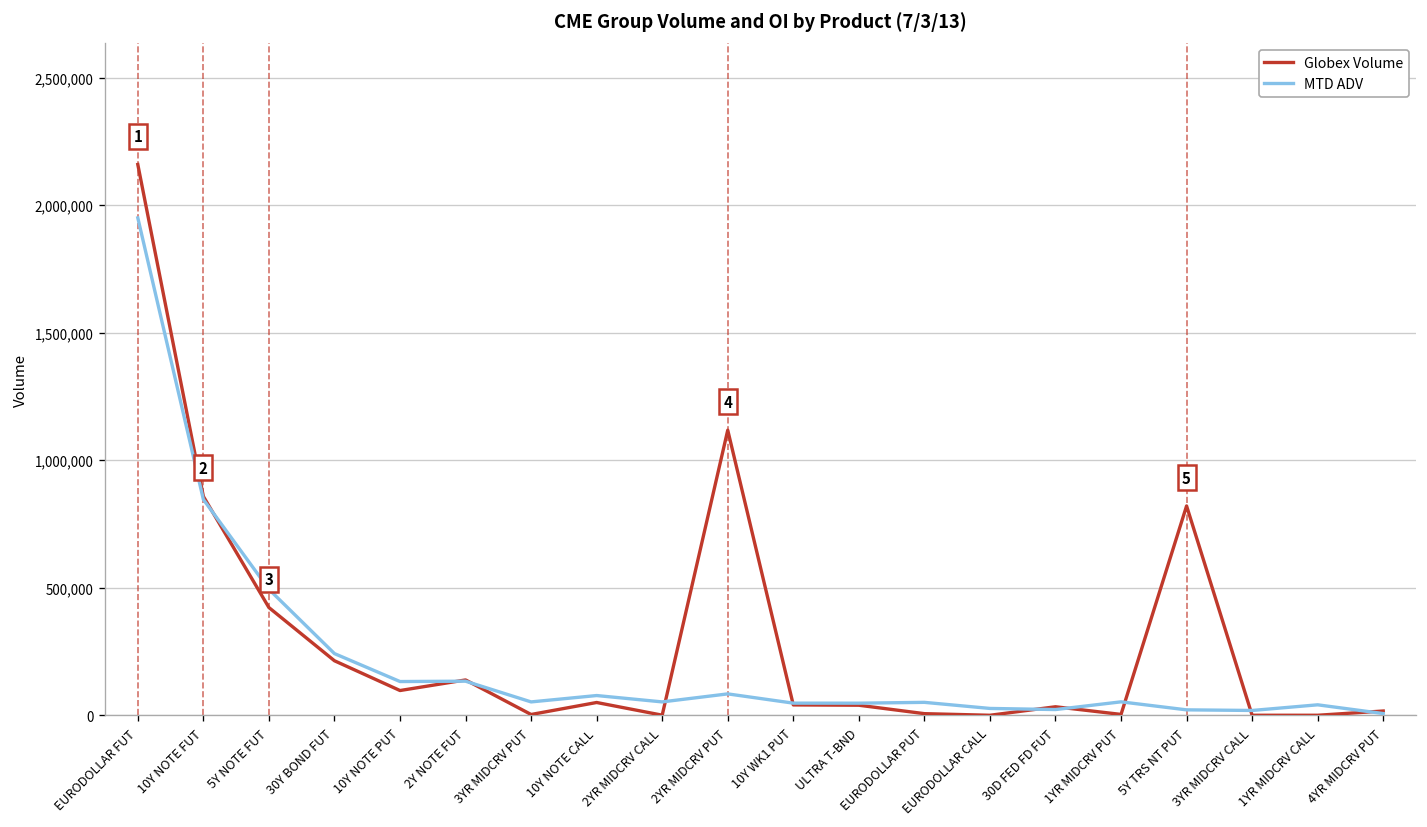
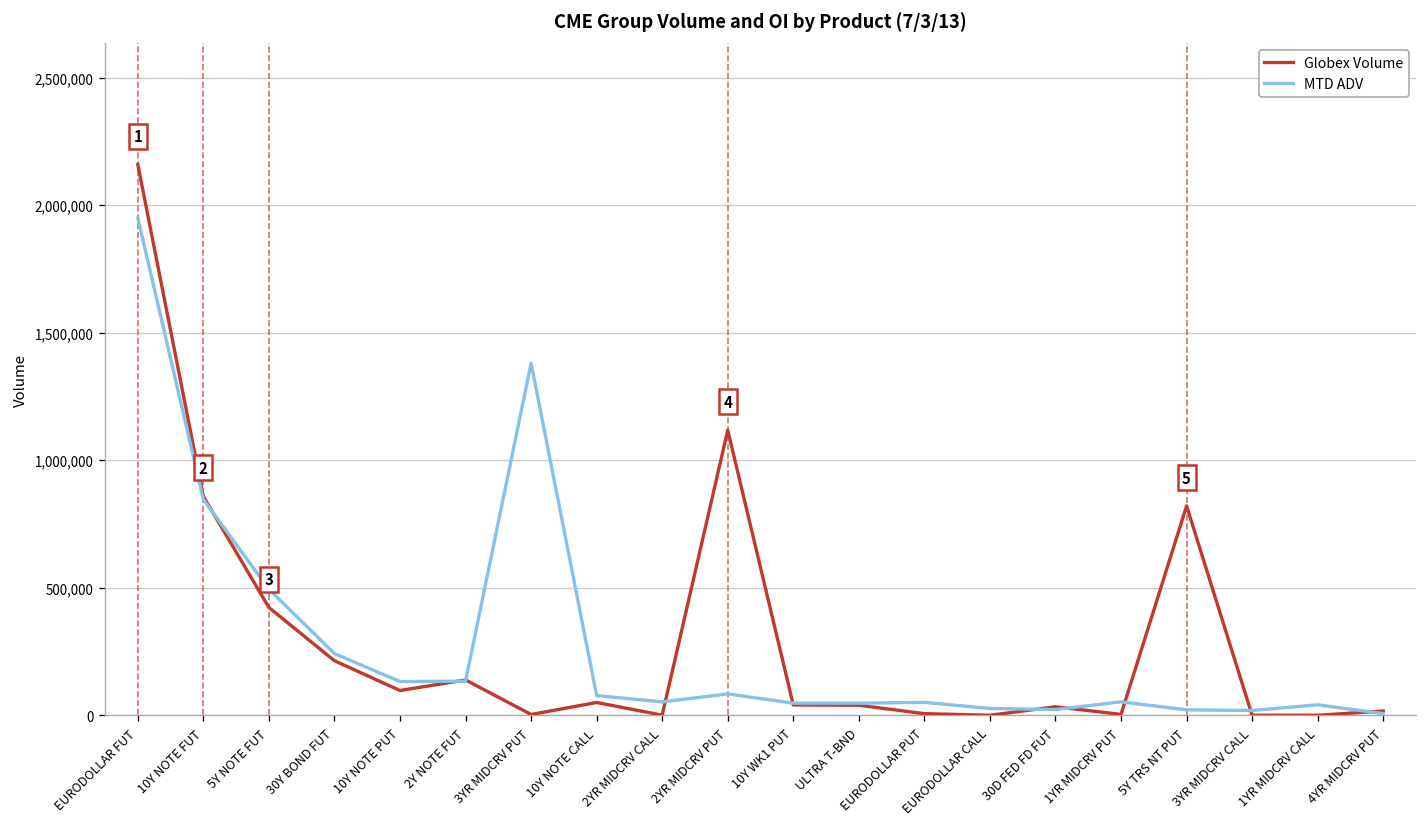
  {
    "Globex Volume": {
      "5Y NOTE FUT": "420,000",
      "30Y BOND FUT": "210,000",
      "10Y NOTE PUT": "100,000",
      "3YR MIDCRV PUT": "0",
      "10Y NOTE CALL": "50,000",
      "2YR MIDCRV CALL": "0",
      "EURODOLLAR PUT": "10,000",
      "EURODOLLAR CALL": "0",
      "1YR MIDCRV PUT": "0",
      "3YR MIDCRV CALL": "0",
      "1YR MIDCRV CALL": "0"
    },
    "MTD ADV": {
      "EURODOLLAR FUT": "1,950,000",
      "30Y BOND FUT": "240,000",
      "10Y NOTE PUT": "130,000",
-     "3YR MIDCRV PUT": "50,000",
+     "3YR MIDCRV PUT": "1,380,000",
      "10Y NOTE CALL": "80,000",
      "2YR MIDCRV CALL": "50,000",
      "2YR MIDCRV PUT": "80,000",
      "EURODOLLAR PUT": "50,000",
      "EURODOLLAR CALL": "30,000",
      "1YR MIDCRV PUT": "50,000",
      "5Y TRS NT PUT": "20,000",
      "3YR MIDCRV CALL": "20,000",
      "1YR MIDCRV CALL": "40,000"
    }
  }
